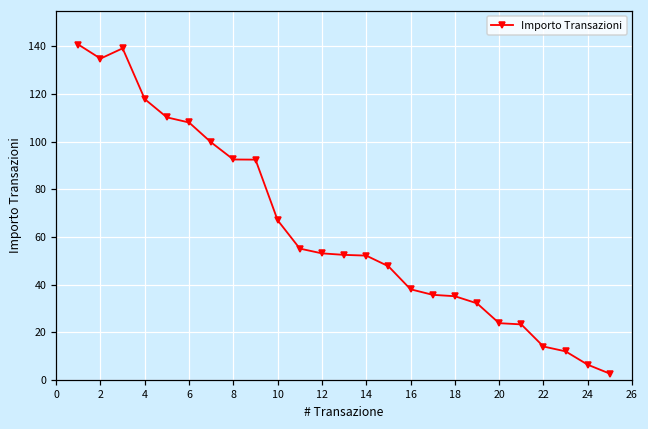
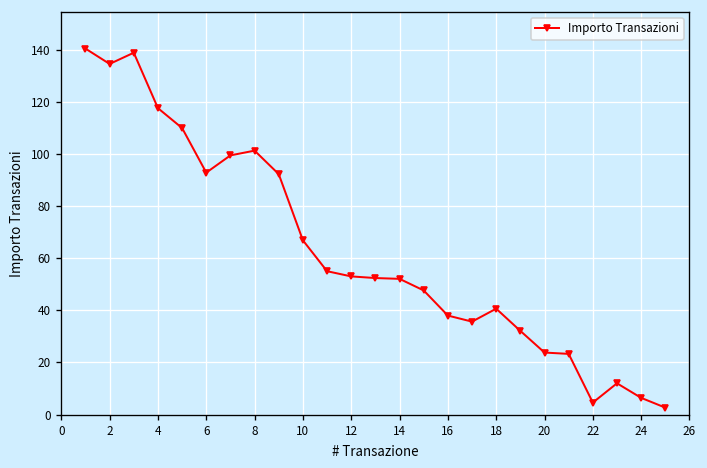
  {
    "2": 135,
    "4": 118,
-   "6": 108,
-   "8": 92,
+   "6": 93,
+   "8": 101,
    "10": 67,
    "12": 53,
    "14": 52,
    "16": 38,
-   "18": 35,
+   "18": 41,
    "20": 24,
-   "22": 14,
+   "22": 5,
    "24": 6
  }
